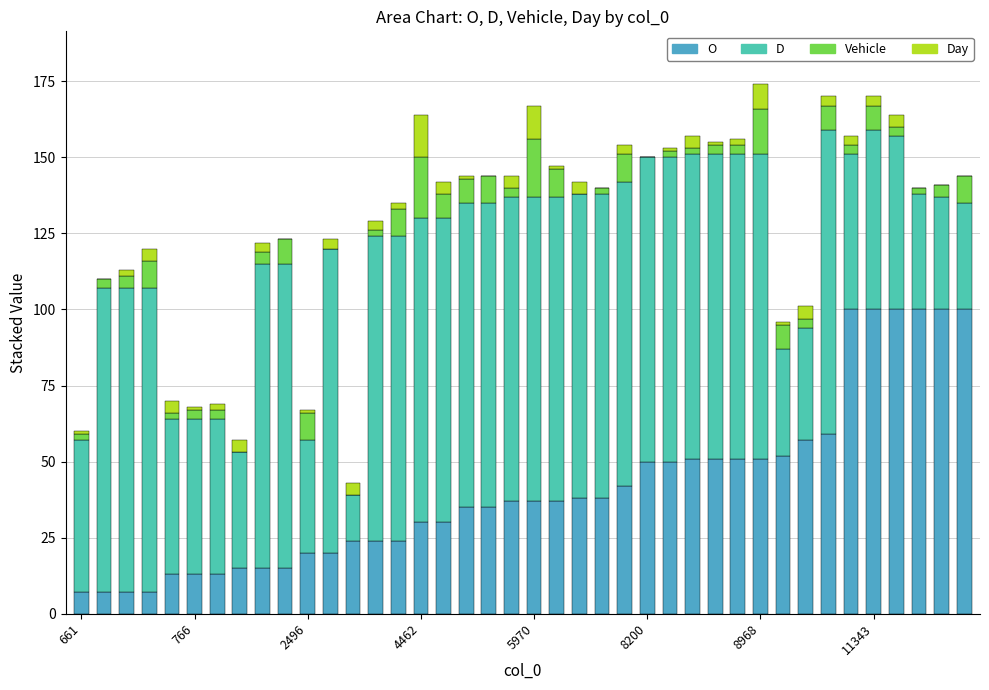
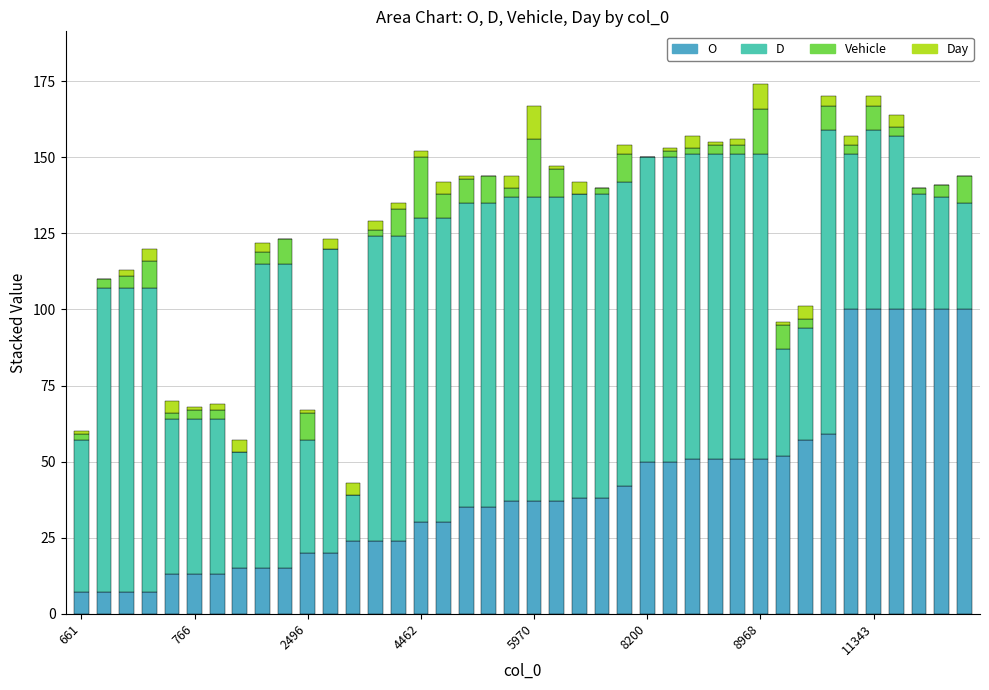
  {
    "Vehicle": {
      "661": 2,
      "766": 3,
      "2496": 9,
      "4462": 20,
      "5970": 19,
      "8200": 0,
      "8968": 15,
      "11343": 8
    },
    "Day": {
      "661": 1,
      "766": 1,
      "2496": 1,
-     "4462": 14,
+     "4462": 2,
      "5970": 11,
      "8200": 0,
      "8968": 8,
      "11343": 3
    }
  }
